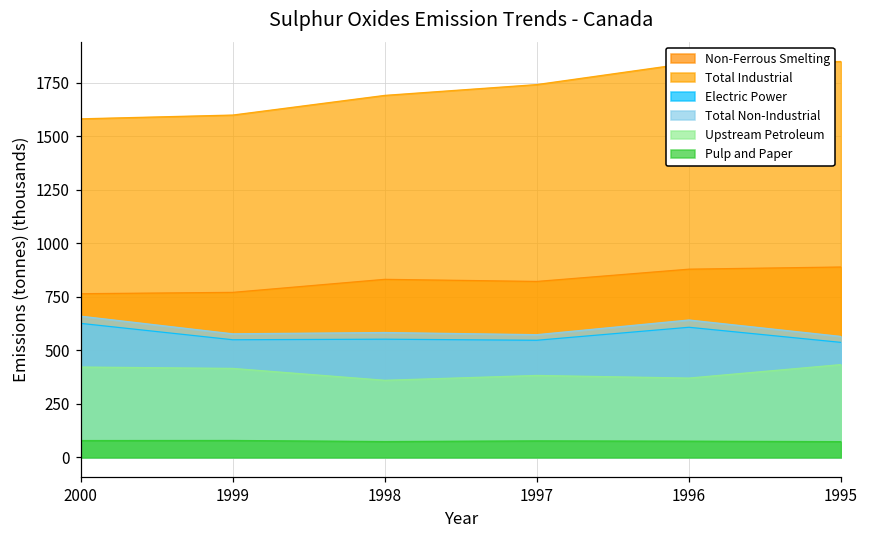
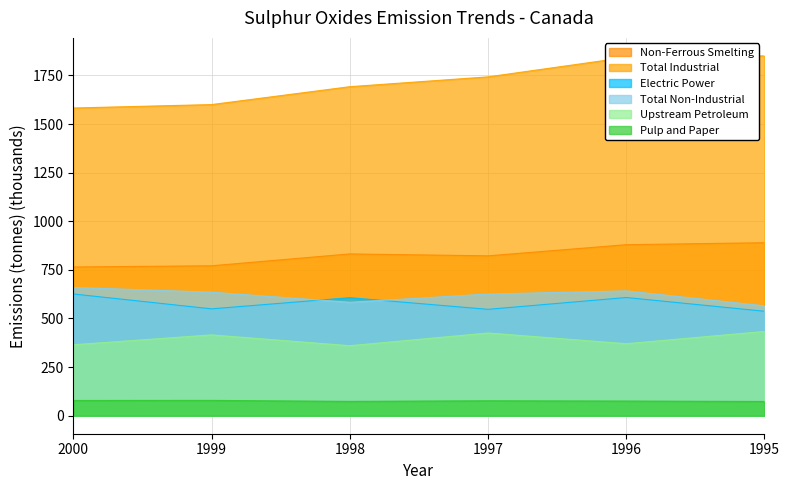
  {
    "Electric Power": {
      "2000": 630,
      "1999": 550,
-     "1998": 550,
+     "1998": 610,
      "1997": 550,
      "1996": 610,
      "1995": 540
    },
    "Total Non-Industrial": {
      "2000": 660,
-     "1999": 580,
+     "1999": 640,
      "1998": 580,
-     "1997": 570,
+     "1997": 630,
      "1996": 640,
      "1995": 570
    },
    "Upstream Petroleum": {
-     "2000": 420,
+     "2000": 370,
      "1999": 420,
      "1998": 360,
-     "1997": 380,
+     "1997": 430,
      "1996": 370,
      "1995": 430
    },
    "Pulp and Paper": {
      "2000": 80,
      "1999": 80,
      "1998": 70,
      "1997": 80,
      "1996": 80,
      "1995": 70
    }
  }
